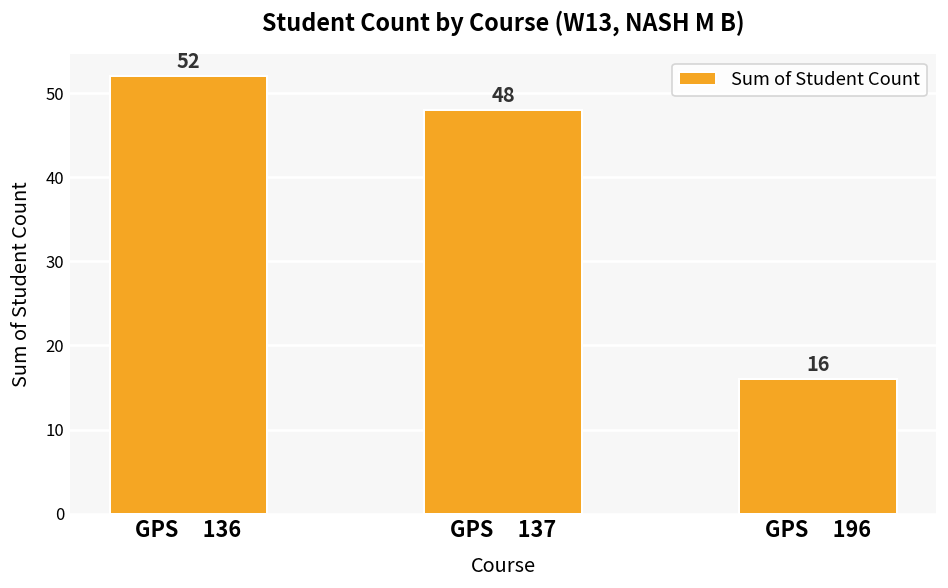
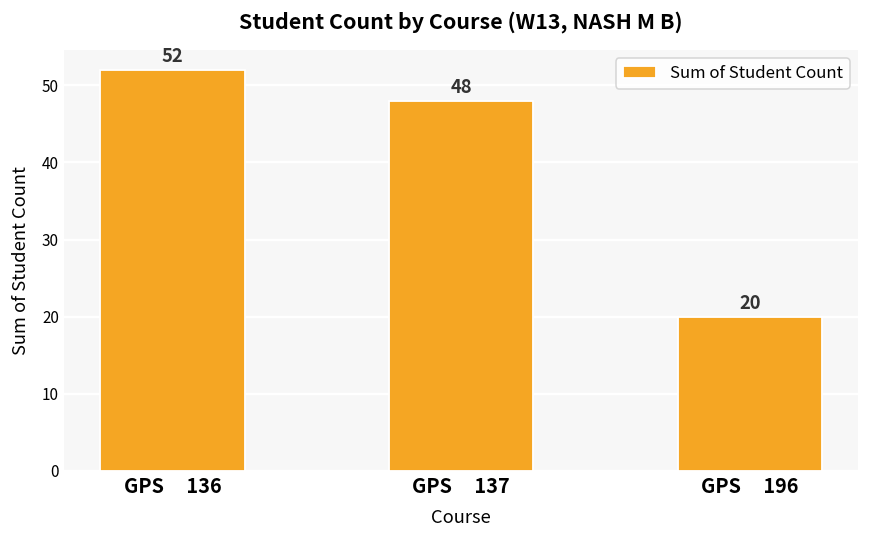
  {
    "GPS 136": 52,
    "GPS 137": 48,
-   "GPS 196": 16
+   "GPS 196": 20
  }
